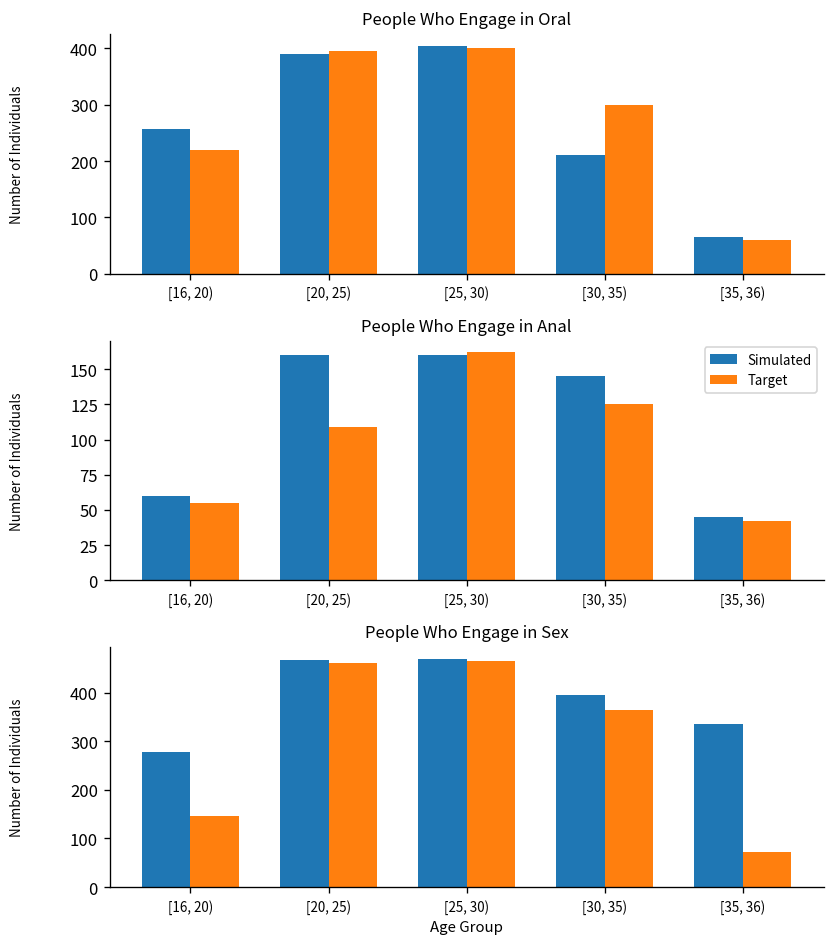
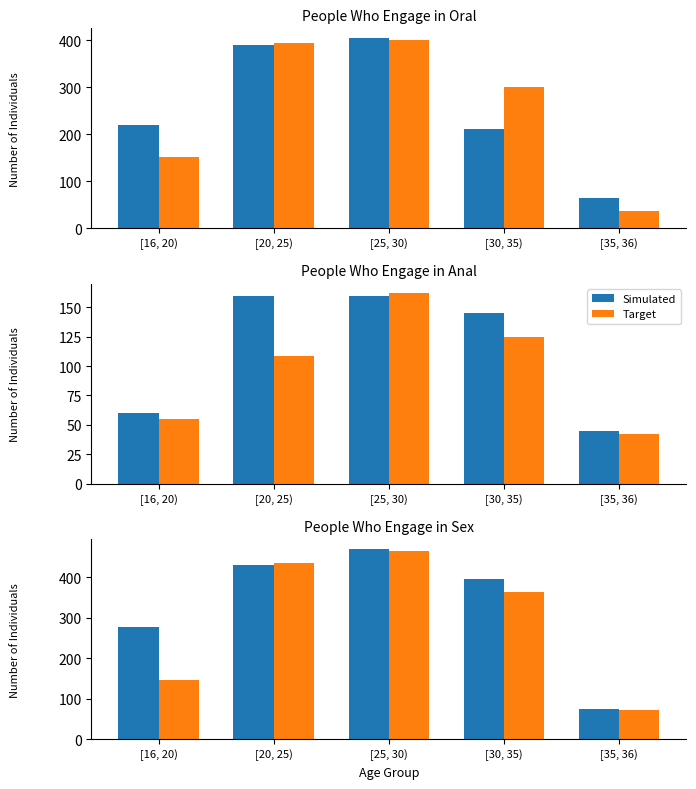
  {
    "People Who Engage in Oral": {
      "Simulated": {
-       "[16, 20)": 260,
+       "[16, 20)": 220,
        "[20, 25)": 390,
        "[25, 30)": 410,
        "[30, 35)": 210,
        "[35, 36)": 70
      },
      "Target": {
-       "[16, 20)": 220,
+       "[16, 20)": 150,
        "[20, 25)": 400,
        "[25, 30)": 400,
        "[30, 35)": 300,
-       "[35, 36)": 60
+       "[35, 36)": 40
      }
    },
    "People Who Engage in Anal": {
      "Simulated": {
        "[16, 20)": 60,
        "[20, 25)": 160,
        "[25, 30)": 160,
        "[30, 35)": 145,
        "[35, 36)": 45
      },
      "Target": {
        "[16, 20)": 55,
        "[20, 25)": 109,
        "[25, 30)": 162,
        "[30, 35)": 125,
        "[35, 36)": 42
      }
    },
    "People Who Engage in Sex": {
      "Simulated": {
        "[16, 20)": 280,
-       "[20, 25)": 470,
+       "[20, 25)": 430,
        "[25, 30)": 470,
        "[30, 35)": 400,
-       "[35, 36)": 340
+       "[35, 36)": 80
      },
      "Target": {
        "[16, 20)": 150,
-       "[20, 25)": 460,
+       "[20, 25)": 440,
        "[25, 30)": 470,
        "[30, 35)": 360,
        "[35, 36)": 70
      }
    }
  }
